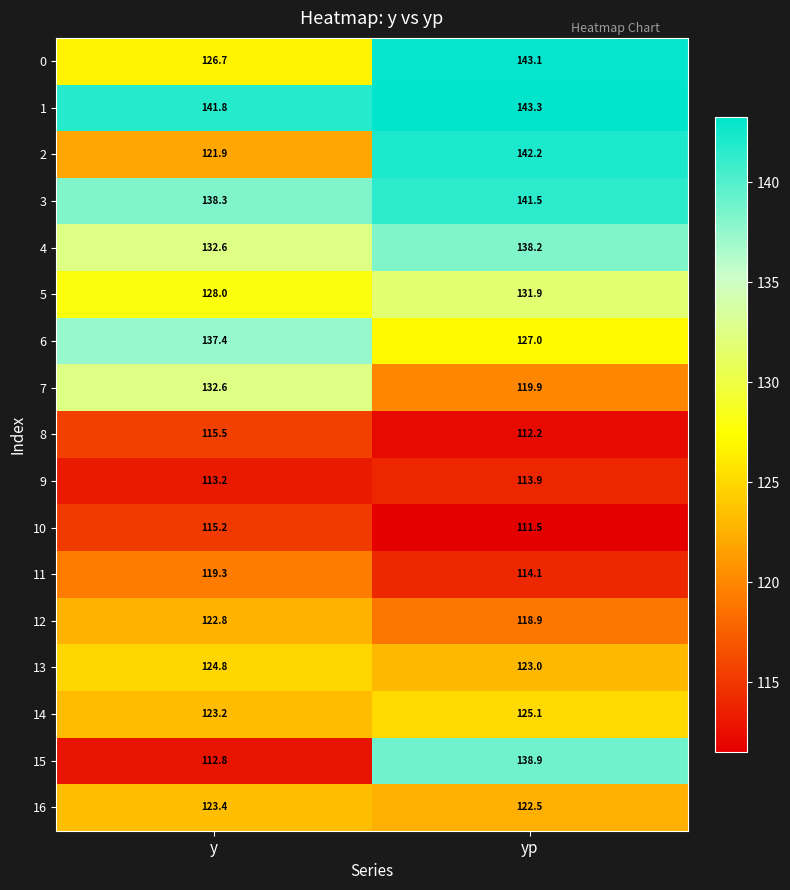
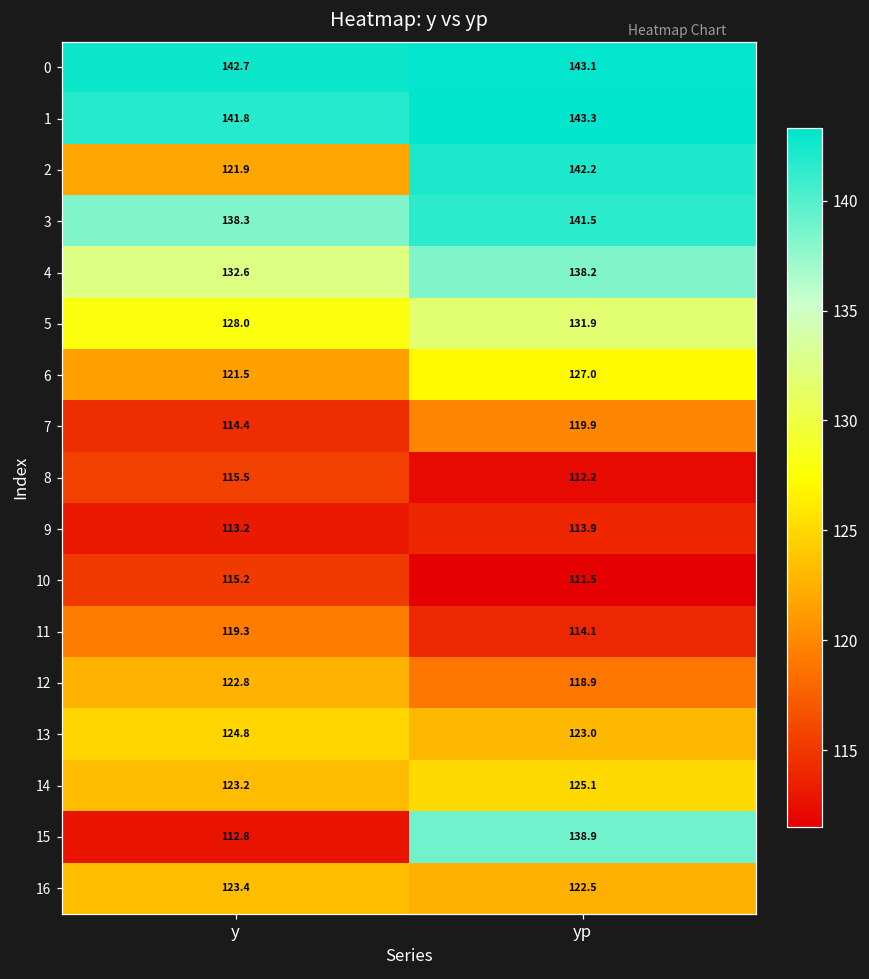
  {
    "0": {
-     "y": 126.7,
+     "y": 142.7,
      "yp": 143.1
    },
    "1": {
      "y": 141.8,
      "yp": 143.3
    },
    "2": {
      "y": 121.9,
      "yp": 142.2
    },
    "3": {
      "y": 138.3,
      "yp": 141.5
    },
    "4": {
      "y": 132.6,
      "yp": 138.2
    },
    "5": {
      "y": 128.0,
      "yp": 131.9
    },
    "6": {
-     "y": 137.4,
+     "y": 121.5,
      "yp": 127.0
    },
    "7": {
-     "y": 132.6,
+     "y": 114.4,
      "yp": 119.9
    },
    "8": {
      "y": 115.5,
      "yp": 112.2
    },
    "9": {
      "y": 113.2,
      "yp": 113.9
    },
    "10": {
      "y": 115.2,
      "yp": 111.5
    },
    "11": {
      "y": 119.3,
      "yp": 114.1
    },
    "12": {
      "y": 122.8,
      "yp": 118.9
    },
    "13": {
      "y": 124.8,
      "yp": 123.0
    },
    "14": {
      "y": 123.2,
      "yp": 125.1
    },
    "15": {
      "y": 112.8,
      "yp": 138.9
    },
    "16": {
      "y": 123.4,
      "yp": 122.5
    }
  }
